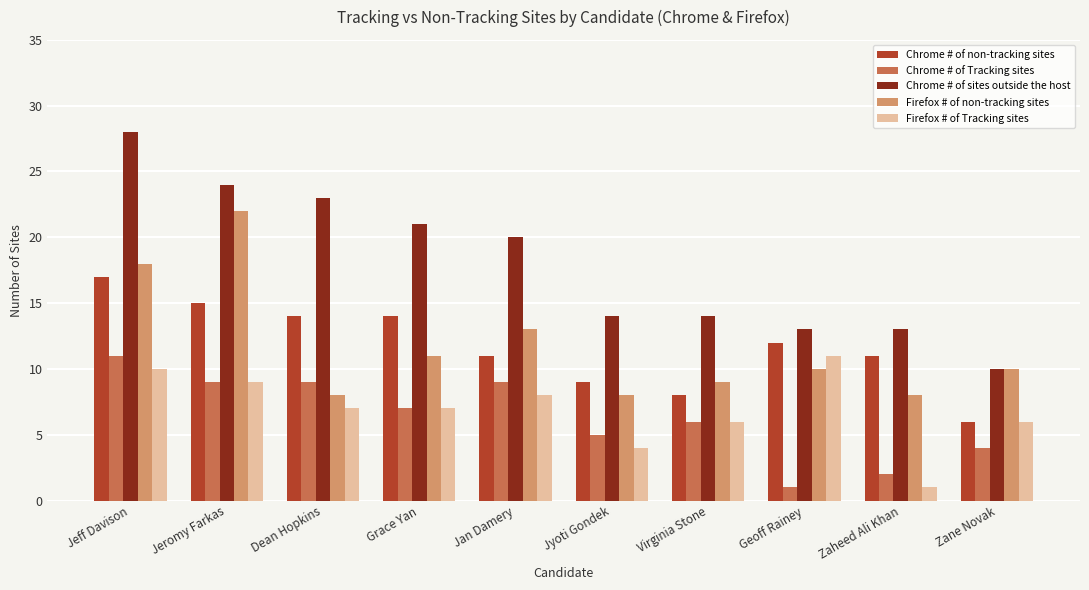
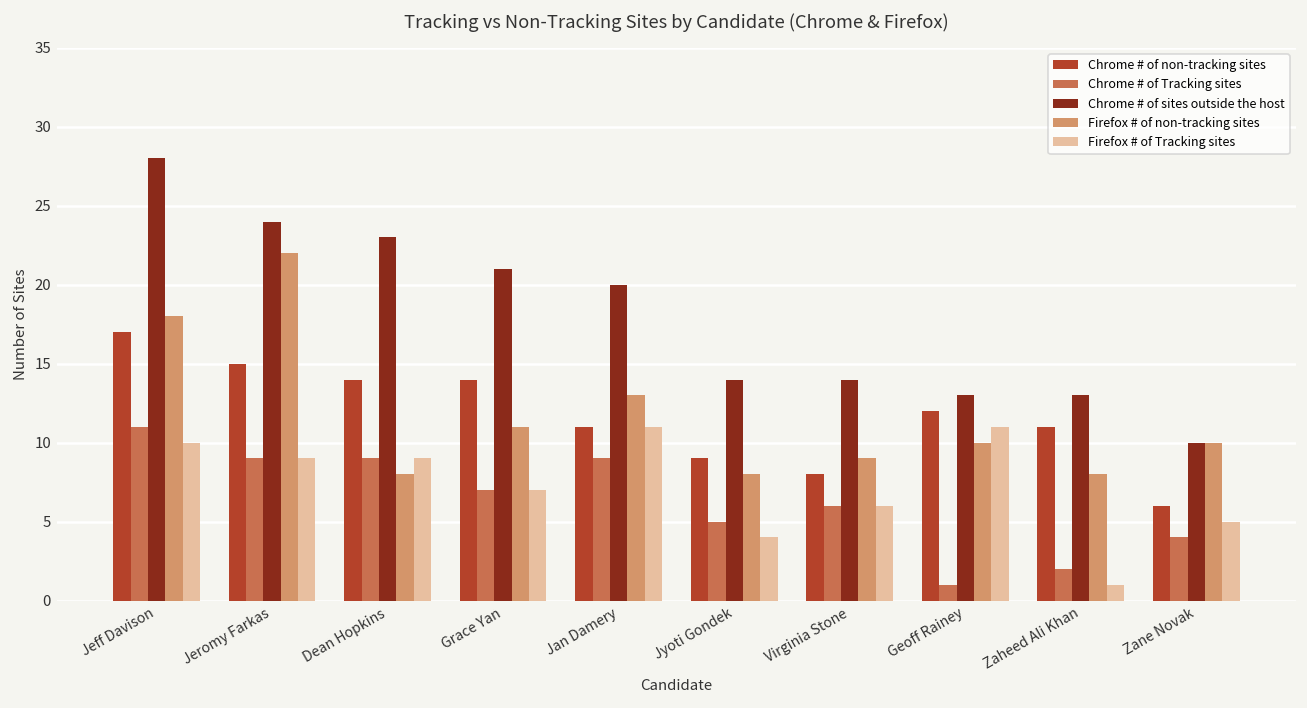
  {
    "Firefox # of Tracking sites": {
      "Jeff Davison": 10,
      "Jeromy Farkas": 9,
-     "Dean Hopkins": 7,
+     "Dean Hopkins": 9,
      "Grace Yan": 7,
-     "Jan Damery": 8,
+     "Jan Damery": 11,
      "Jyoti Gondek": 4,
      "Virginia Stone": 6,
      "Geoff Rainey": 11,
      "Zaheed Ali Khan": 1,
-     "Zane Novak": 6
+     "Zane Novak": 5
    }
  }
